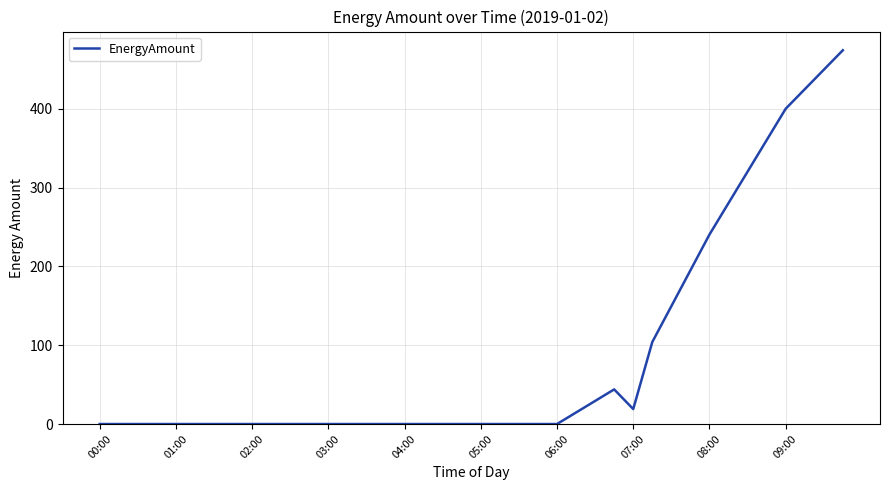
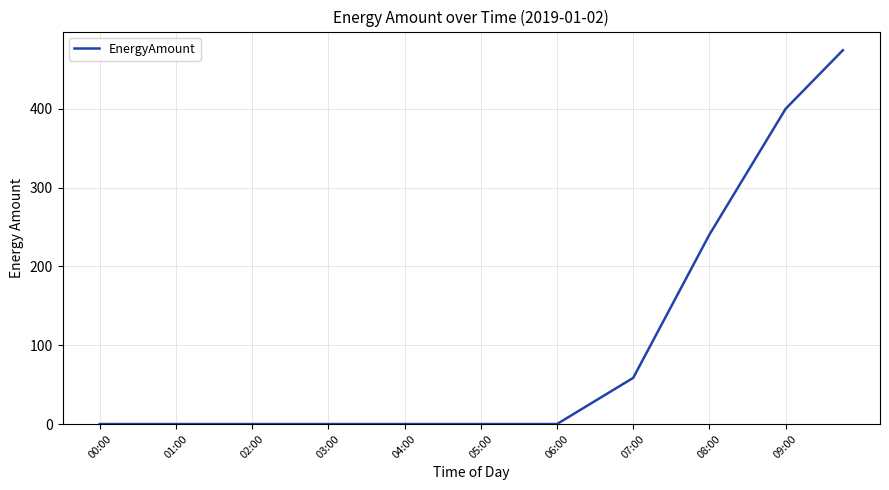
  {
    "00:00": 0,
    "01:00": 0,
    "02:00": 0,
    "03:00": 0,
    "04:00": 0,
    "05:00": 0,
    "06:00": 0,
-   "07:00": 20,
+   "07:00": 60,
    "08:00": 240,
    "09:00": 400
  }
